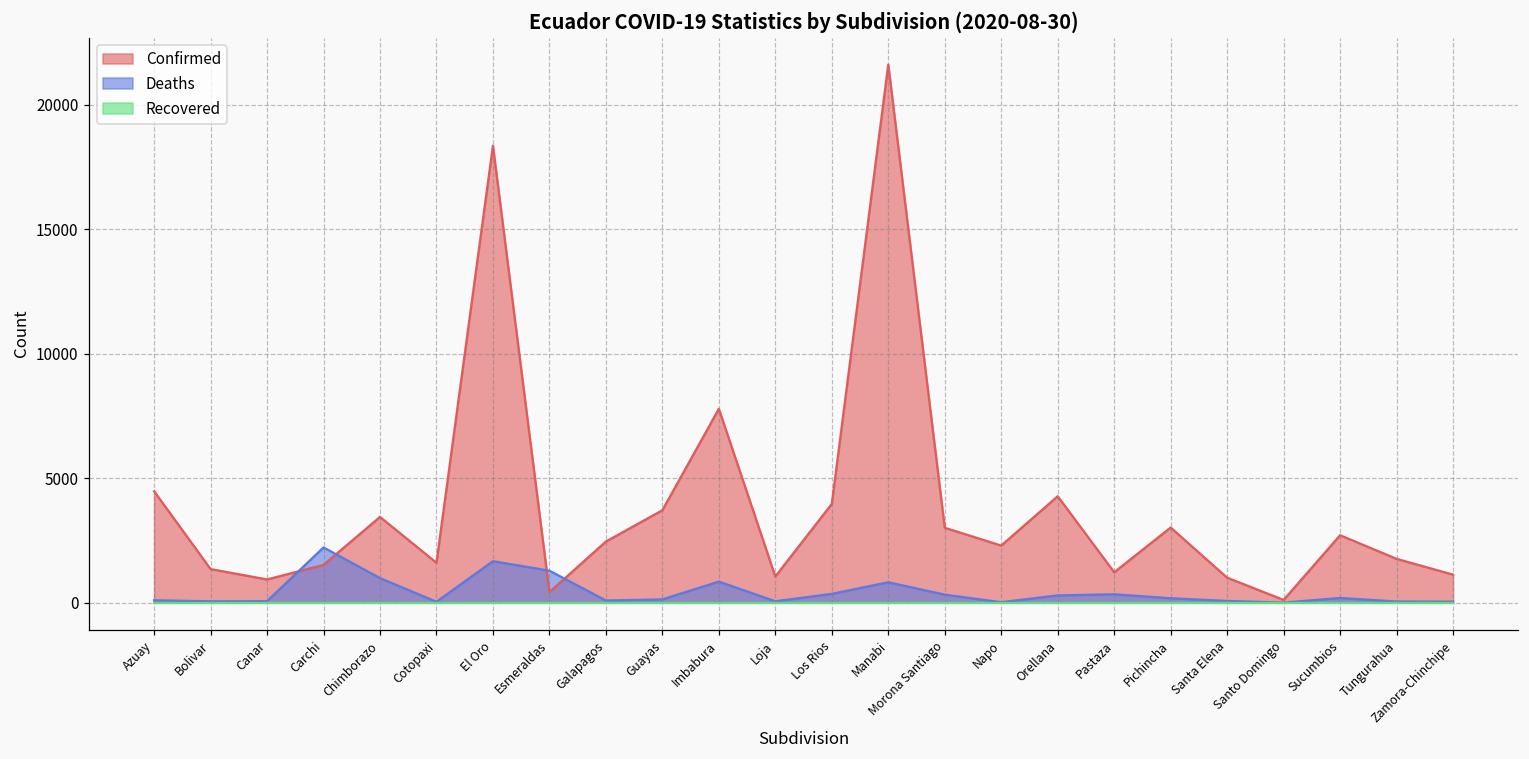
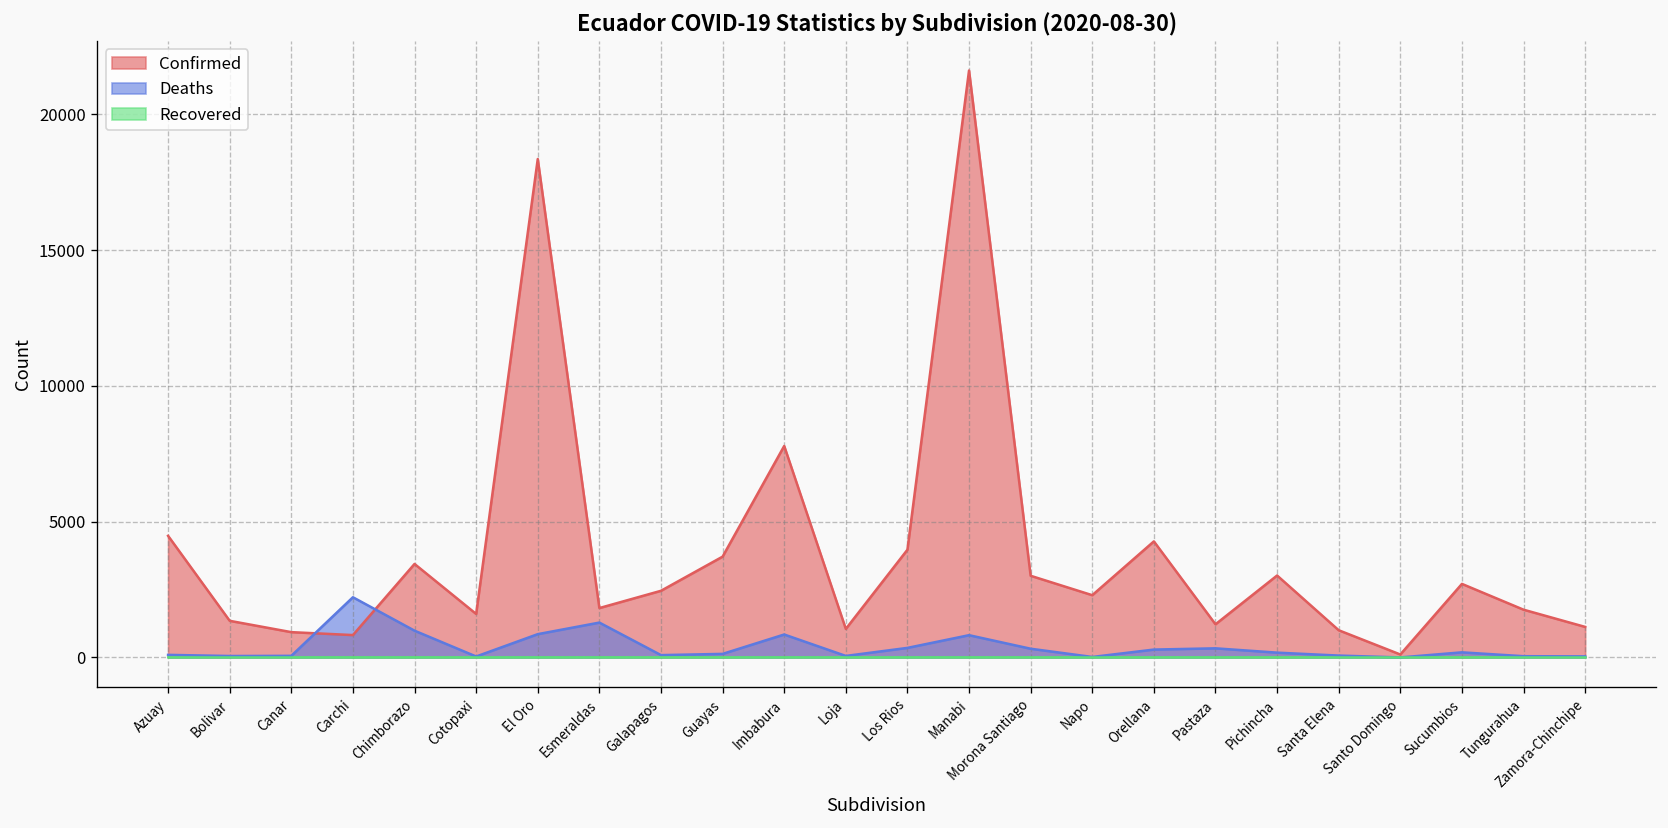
  {
    "Confirmed": {
      "Azuay": 4500,
      "Bolivar": 1300,
      "Canar": 900,
-     "Carchi": 1500,
+     "Carchi": 800,
      "Chimborazo": 3400,
      "Cotopaxi": 1600,
      "El Oro": 18400,
-     "Esmeraldas": 400,
+     "Esmeraldas": 1800,
      "Galapagos": 2500,
      "Guayas": 3700,
      "Imbabura": 7800,
      "Loja": 1100,
      "Los Rios": 4000,
      "Manabi": 21600,
      "Morona Santiago": 3000,
      "Napo": 2300,
      "Orellana": 4300,
      "Pastaza": 1200,
      "Pichincha": 3000,
      "Santa Elena": 1000,
      "Sucumbios": 2700,
      "Tungurahua": 1800,
      "Zamora-Chinchipe": 1100
    },
    "Deaths": {
      "Carchi": 2200,
      "Chimborazo": 1000,
-     "El Oro": 1700,
+     "El Oro": 900,
      "Esmeraldas": 1300,
      "Guayas": 100,
      "Imbabura": 800,
      "Los Rios": 400,
      "Manabi": 800,
      "Morona Santiago": 300,
      "Orellana": 300,
      "Pastaza": 300,
      "Pichincha": 200,
      "Sucumbios": 200
    },
    "Recovered": {
      "Carchi": 0,
      "Chimborazo": 0,
      "El Oro": 0,
      "Esmeraldas": 0,
      "Guayas": 0,
      "Imbabura": 0,
      "Los Rios": 0,
      "Manabi": 0,
      "Morona Santiago": 0,
      "Orellana": 0,
      "Pastaza": 0,
      "Pichincha": 0,
      "Sucumbios": 0
    }
  }
